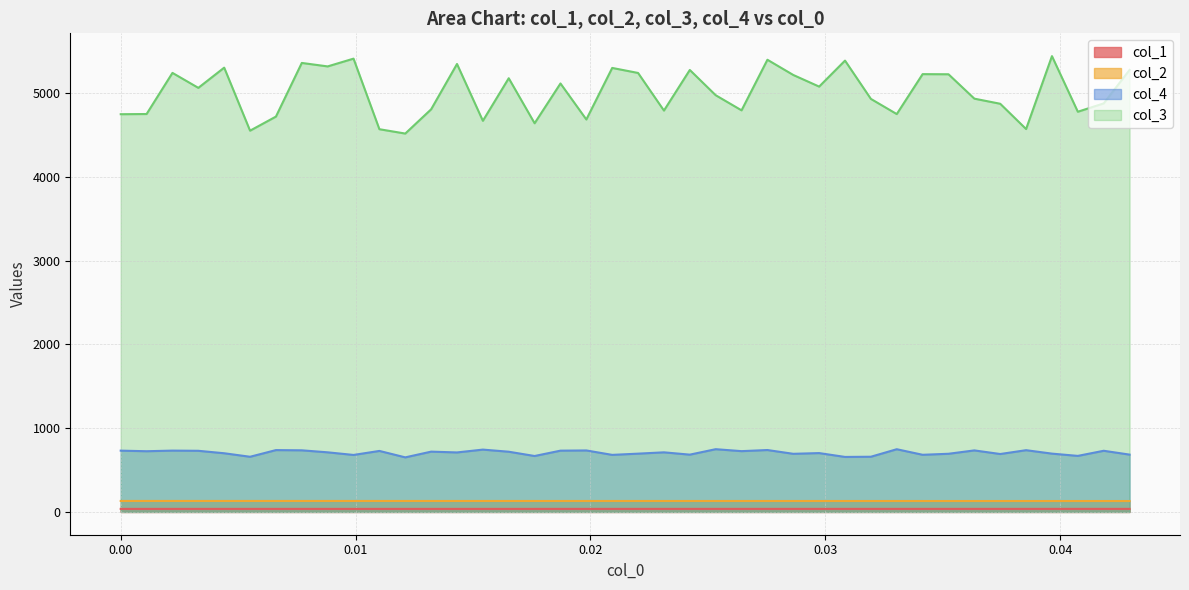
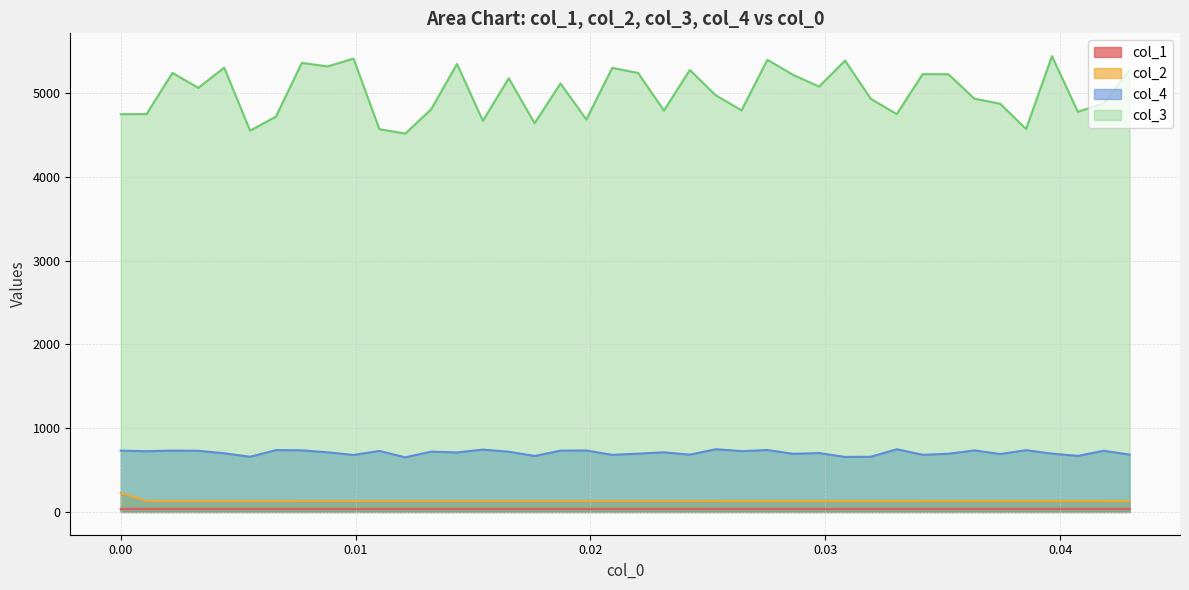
  {
    "col_1": {
      "0.00": 0
    },
    "col_2": {
-     "0.00": 100
+     "0.00": 200
    },
    "col_4": {
      "0.00": 700
    },
    "col_3": {
      "0.00": 4700
    }
  }
